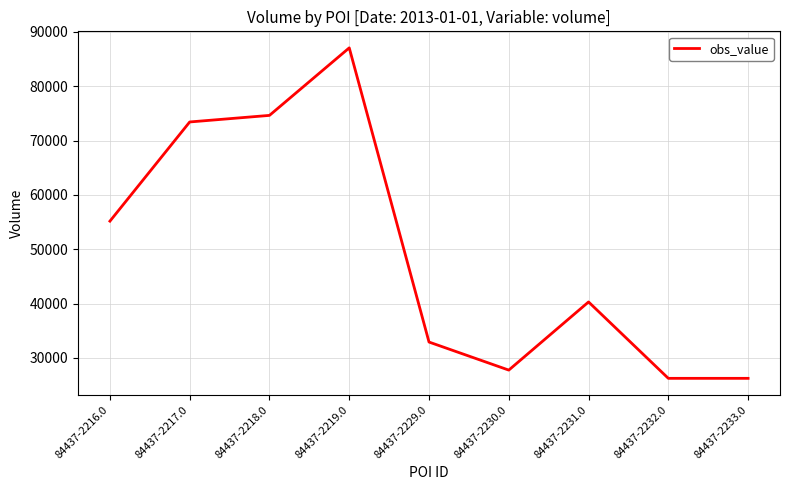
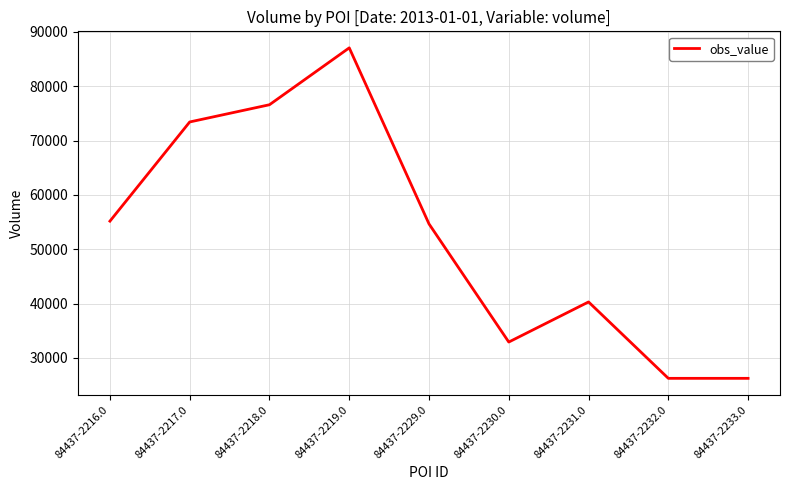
  {
    "84437-2216.0": 55000,
    "84437-2217.0": 73000,
-   "84437-2218.0": 75000,
+   "84437-2218.0": 77000,
    "84437-2219.0": 87000,
-   "84437-2229.0": 33000,
-   "84437-2230.0": 28000,
+   "84437-2229.0": 55000,
+   "84437-2230.0": 33000,
    "84437-2231.0": 40000,
    "84437-2232.0": 26000,
    "84437-2233.0": 26000
  }
